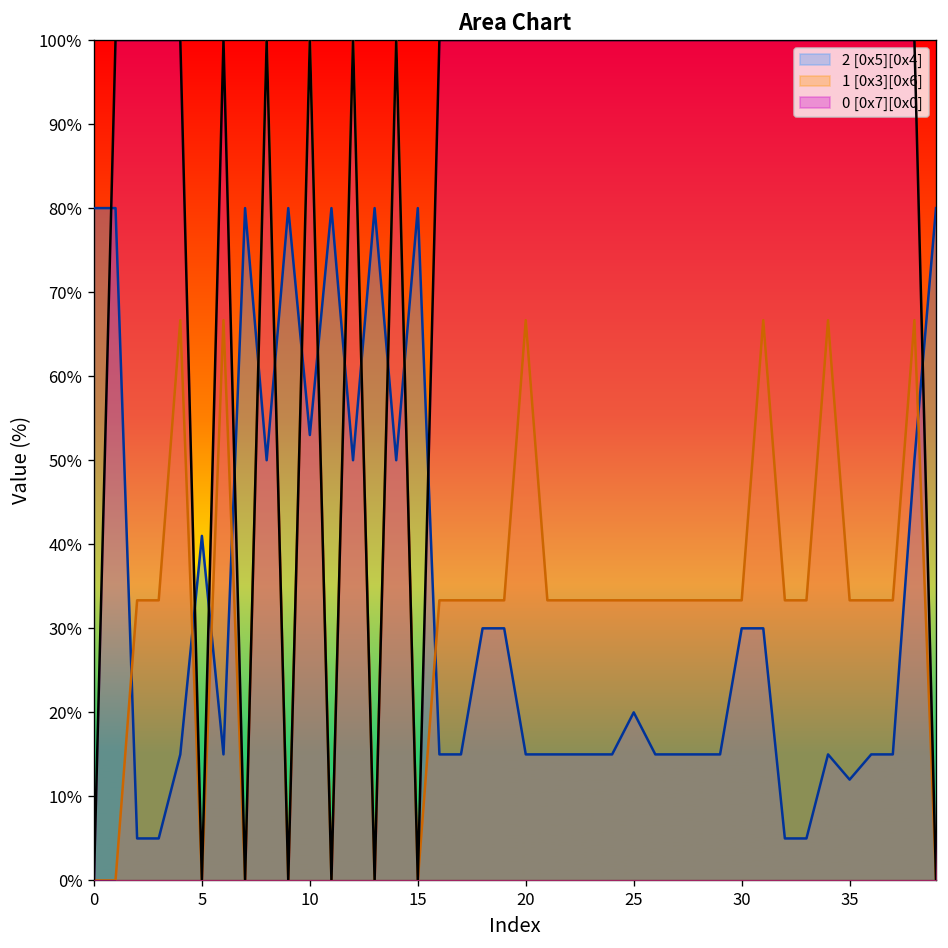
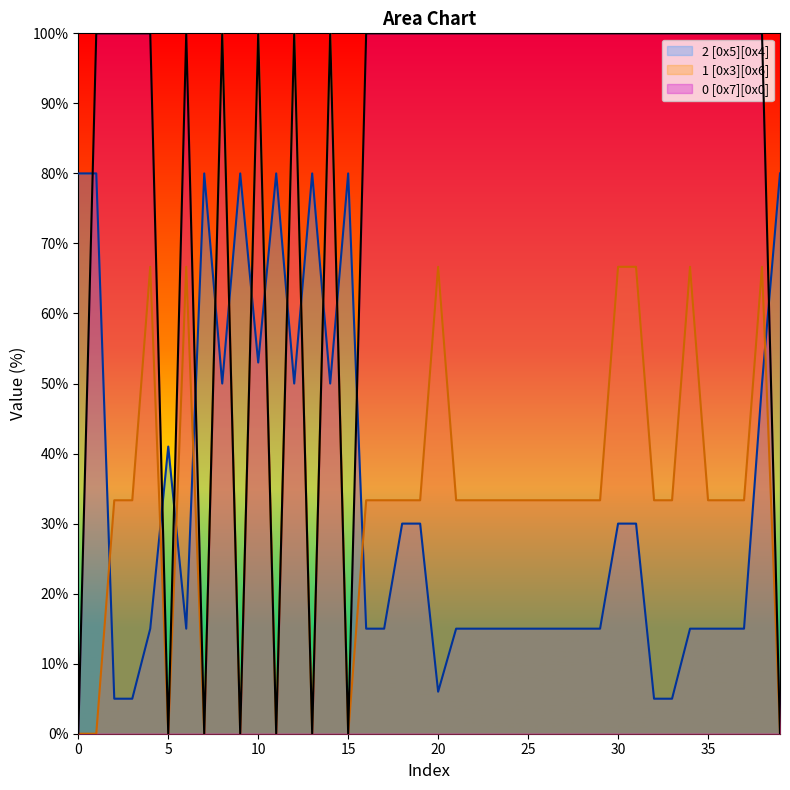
  {
    "2 [0x5][0x4]": {
      "0": "80%",
      "5": "41%",
      "10": "53%",
      "15": "80%",
-     "20": "15%",
-     "25": "20%",
+     "20": "6%",
+     "25": "15%",
      "30": "30%",
-     "35": "12%"
+     "35": "15%"
    },
    "1 [0x3][0x6]": {
      "20": "67%",
      "25": "33%",
-     "30": "33%",
+     "30": "67%",
      "35": "33%"
    },
    "0 [0x7][0x0]": {
      "20": "100%",
      "25": "100%",
      "30": "100%",
      "35": "100%"
    }
  }
